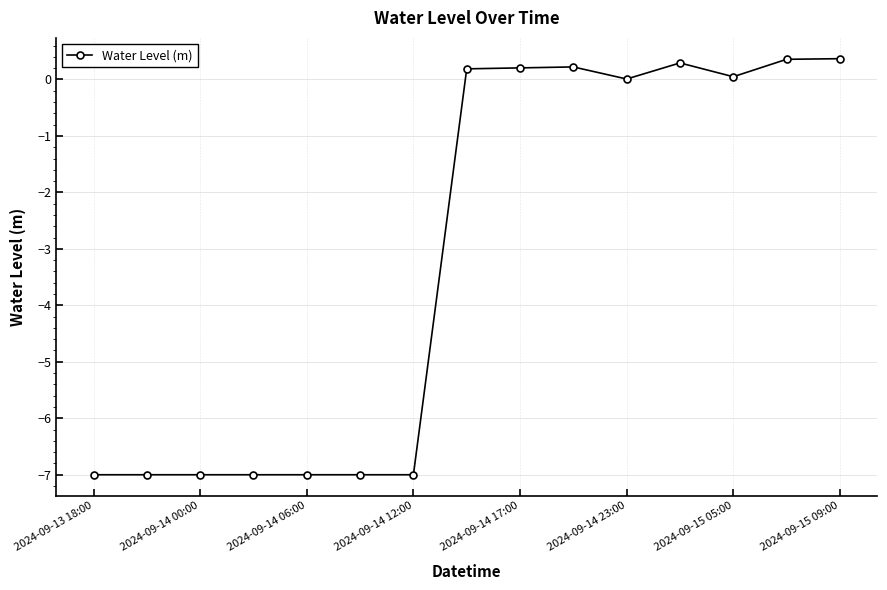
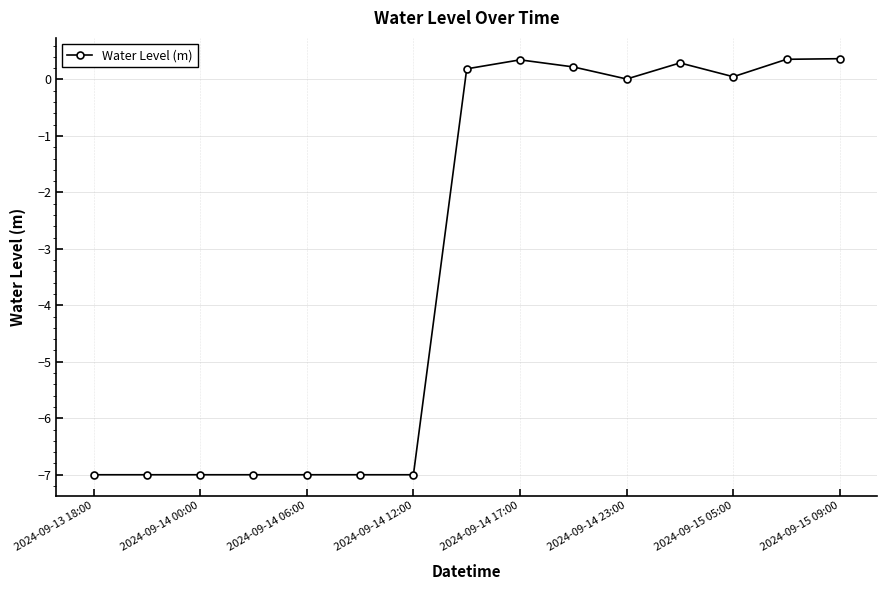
  {
    "2024-09-13 18:00": -7.0,
    "2024-09-14 00:00": -7.0,
    "2024-09-14 06:00": -7.0,
    "2024-09-14 12:00": -7.0,
-   "2024-09-14 17:00": 0.2,
+   "2024-09-14 17:00": 0.3,
    "2024-09-14 23:00": 0.0,
    "2024-09-15 05:00": 0.0,
    "2024-09-15 09:00": 0.4
  }
